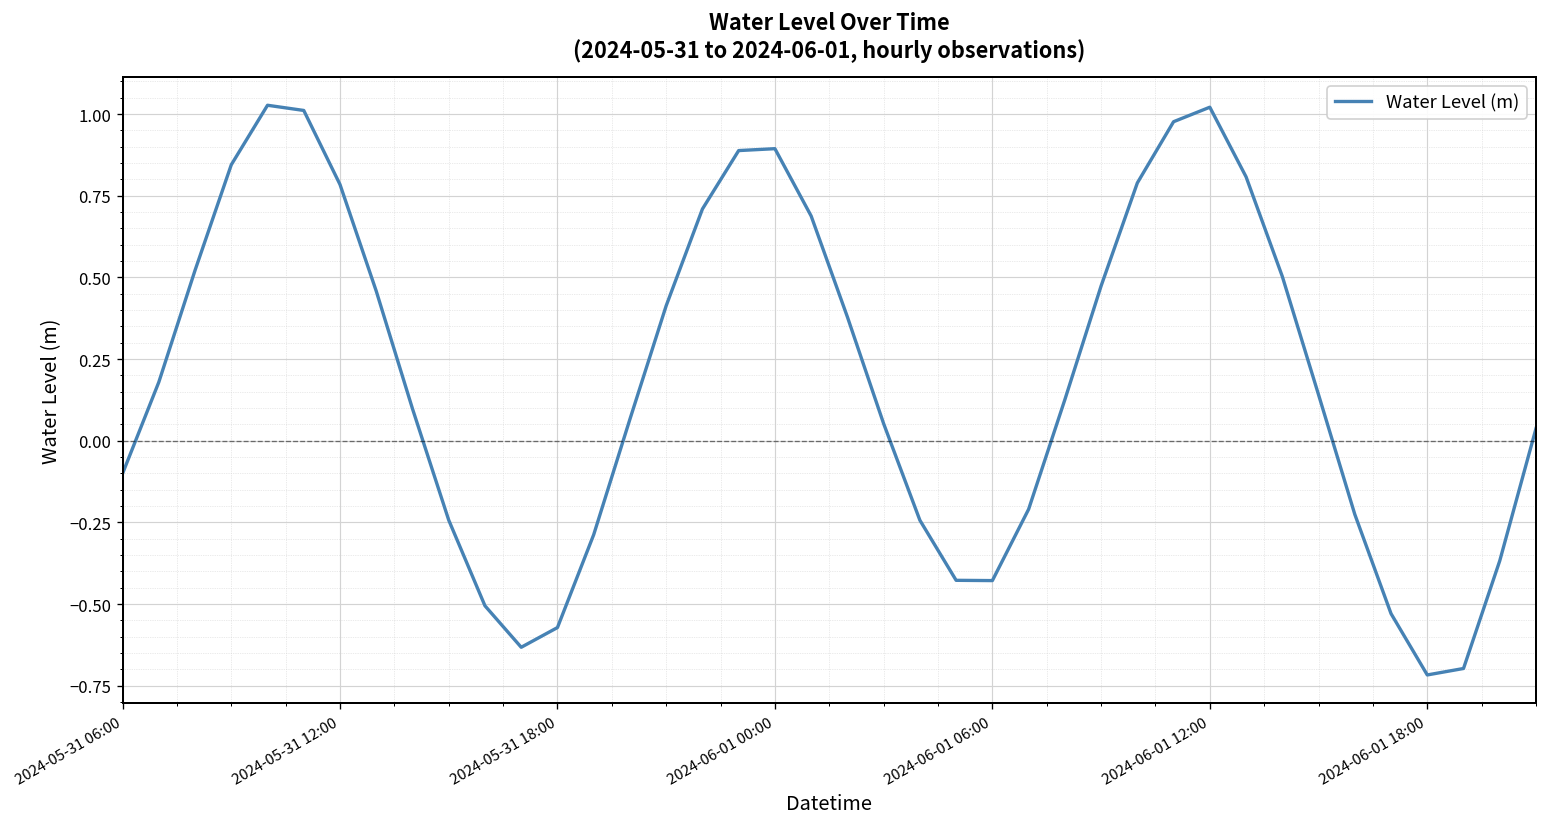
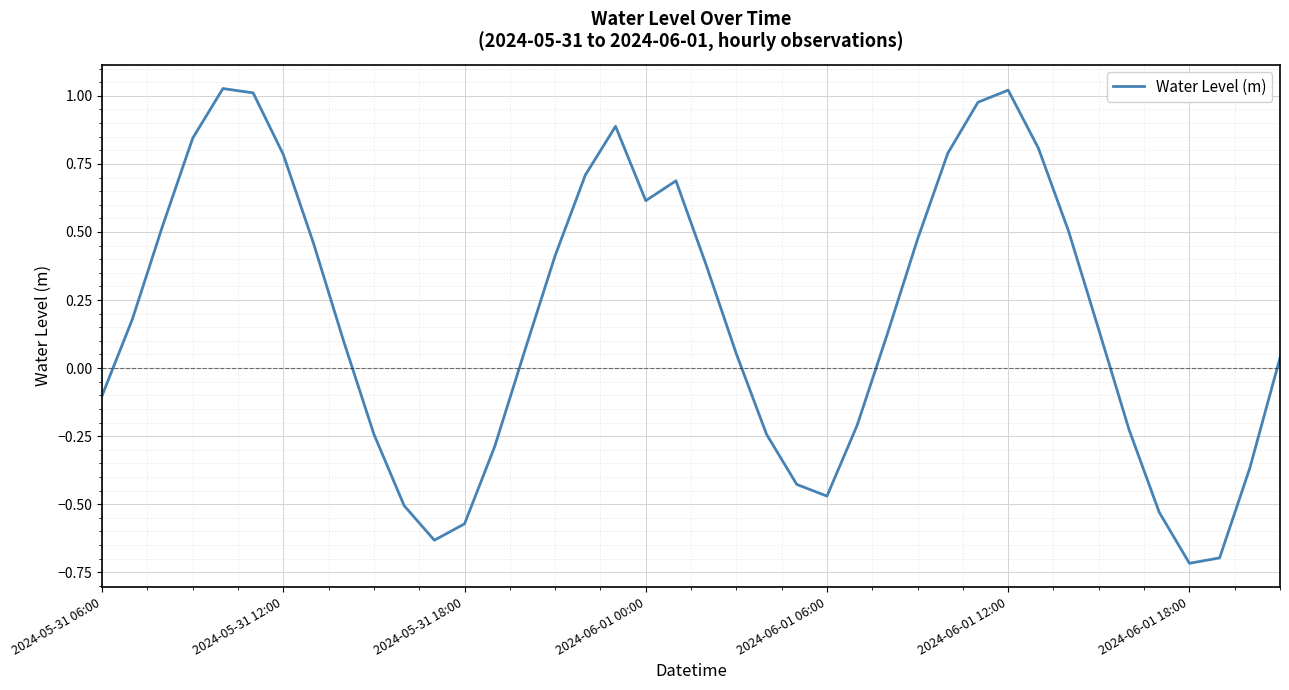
  {
    "2024-05-31 06:00": -0.10,
    "2024-05-31 12:00": 0.78,
    "2024-05-31 18:00": -0.57,
-   "2024-06-01 00:00": 0.89,
-   "2024-06-01 06:00": -0.43,
+   "2024-06-01 00:00": 0.62,
+   "2024-06-01 06:00": -0.47,
    "2024-06-01 12:00": 1.02,
    "2024-06-01 18:00": -0.72
  }
